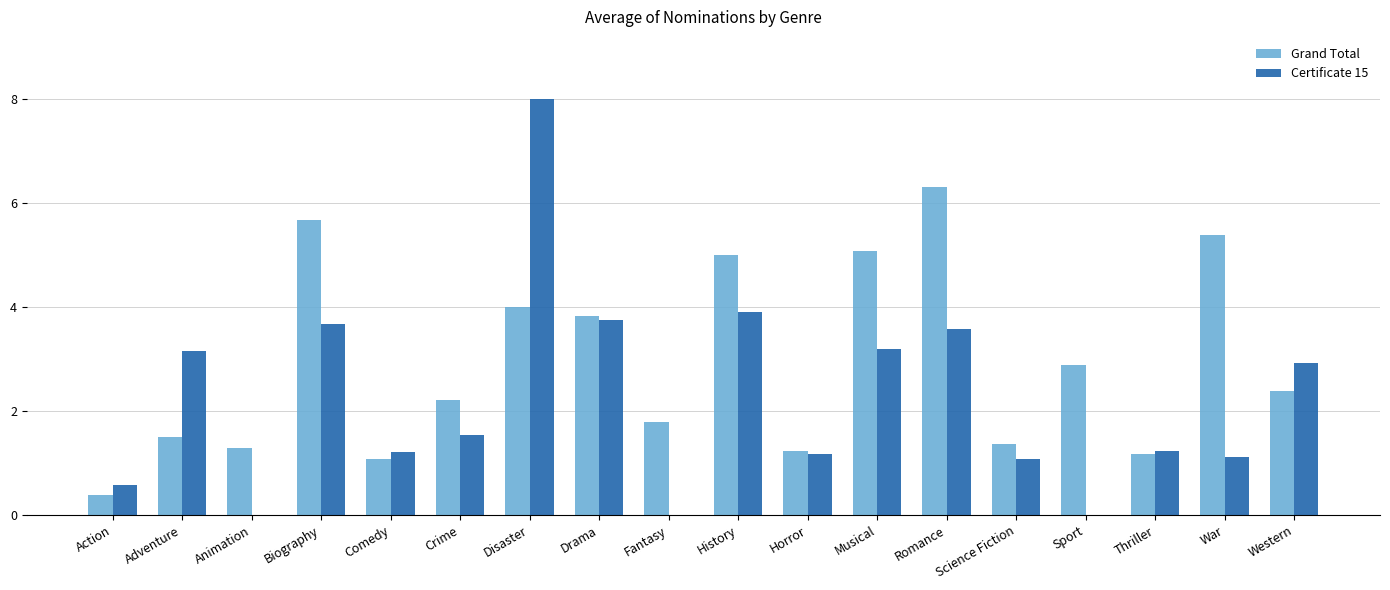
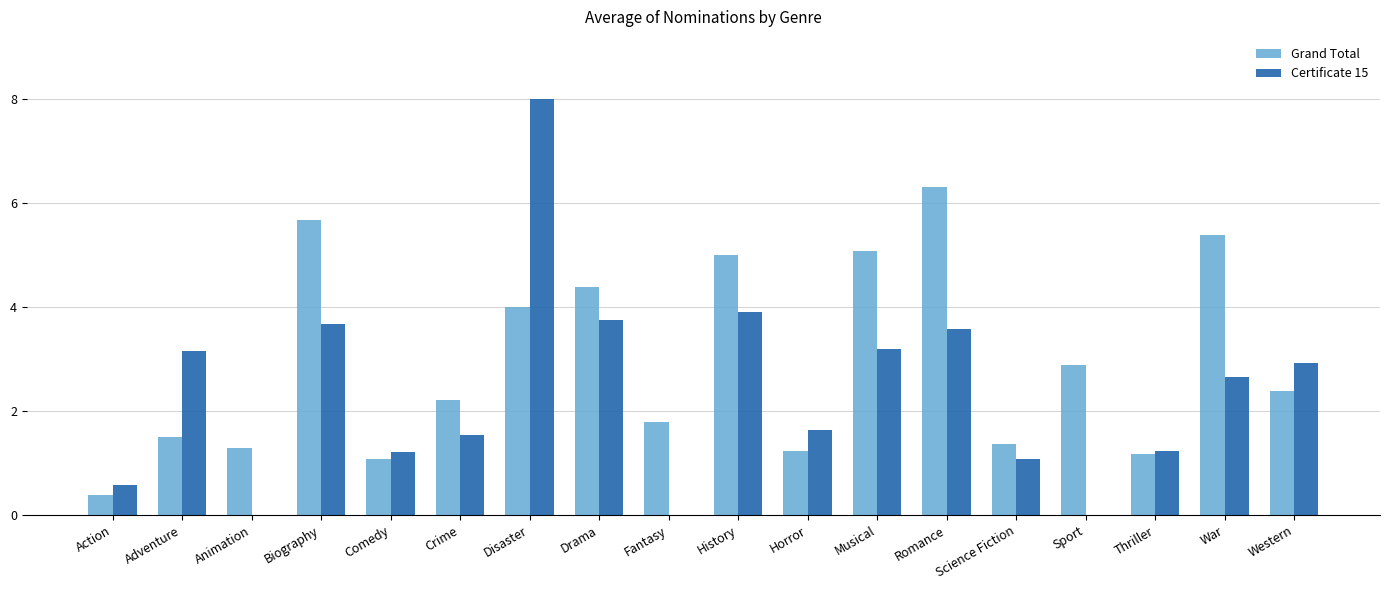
  {
    "Grand Total": {
      "Action": 0.4,
      "Adventure": 1.5,
      "Animation": 1.3,
      "Biography": 5.7,
      "Comedy": 1.1,
      "Crime": 2.2,
      "Disaster": 4.0,
-     "Drama": 3.8,
+     "Drama": 4.4,
      "Fantasy": 1.8,
      "History": 5.0,
      "Horror": 1.2,
      "Musical": 5.1,
      "Romance": 6.3,
      "Science Fiction": 1.4,
      "Sport": 2.9,
      "Thriller": 1.2,
      "War": 5.4,
      "Western": 2.4
    },
    "Certificate 15": {
      "Action": 0.6,
      "Adventure": 3.2,
      "Animation": 0.0,
      "Biography": 3.7,
      "Comedy": 1.2,
      "Crime": 1.6,
      "Disaster": 8.0,
      "Drama": 3.8,
      "Fantasy": 0.0,
      "History": 3.9,
-     "Horror": 1.2,
+     "Horror": 1.6,
      "Musical": 3.2,
      "Romance": 3.6,
      "Science Fiction": 1.1,
      "Sport": 0.0,
      "Thriller": 1.2,
-     "War": 1.1,
+     "War": 2.7,
      "Western": 2.9
    }
  }
